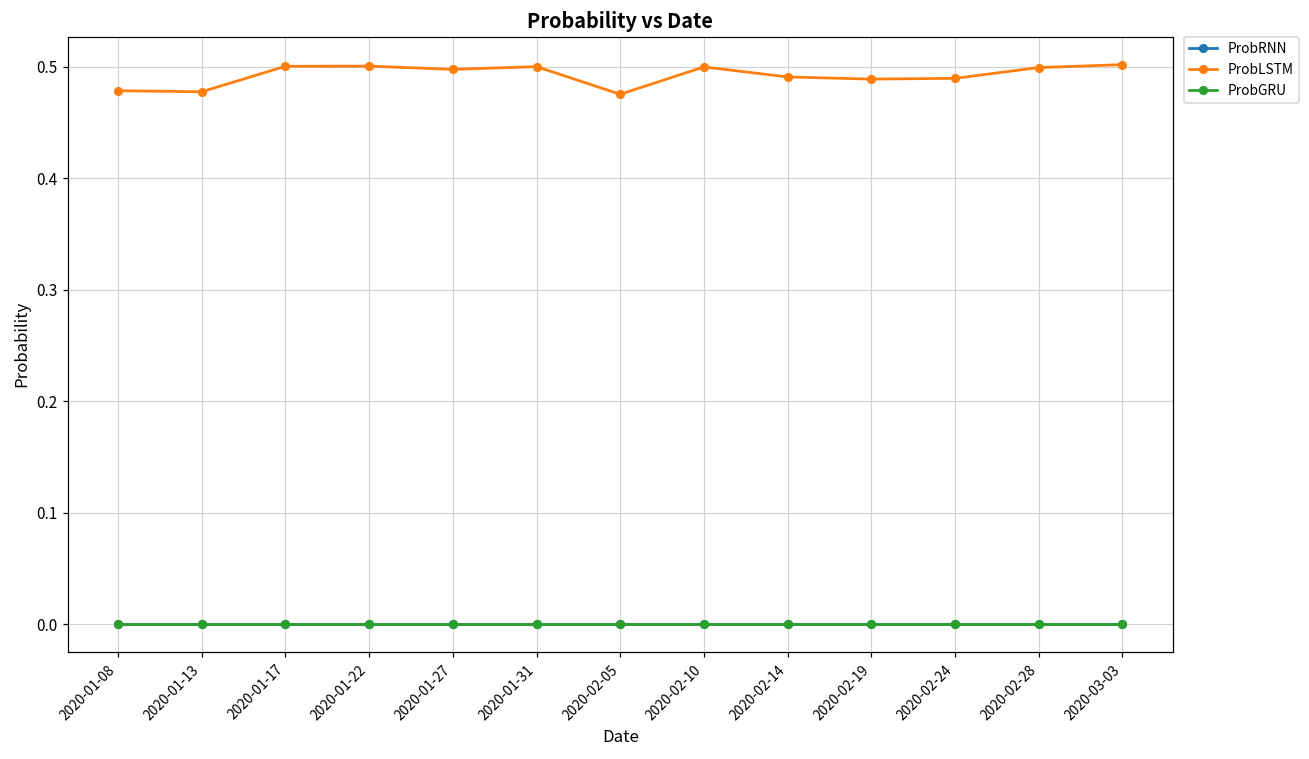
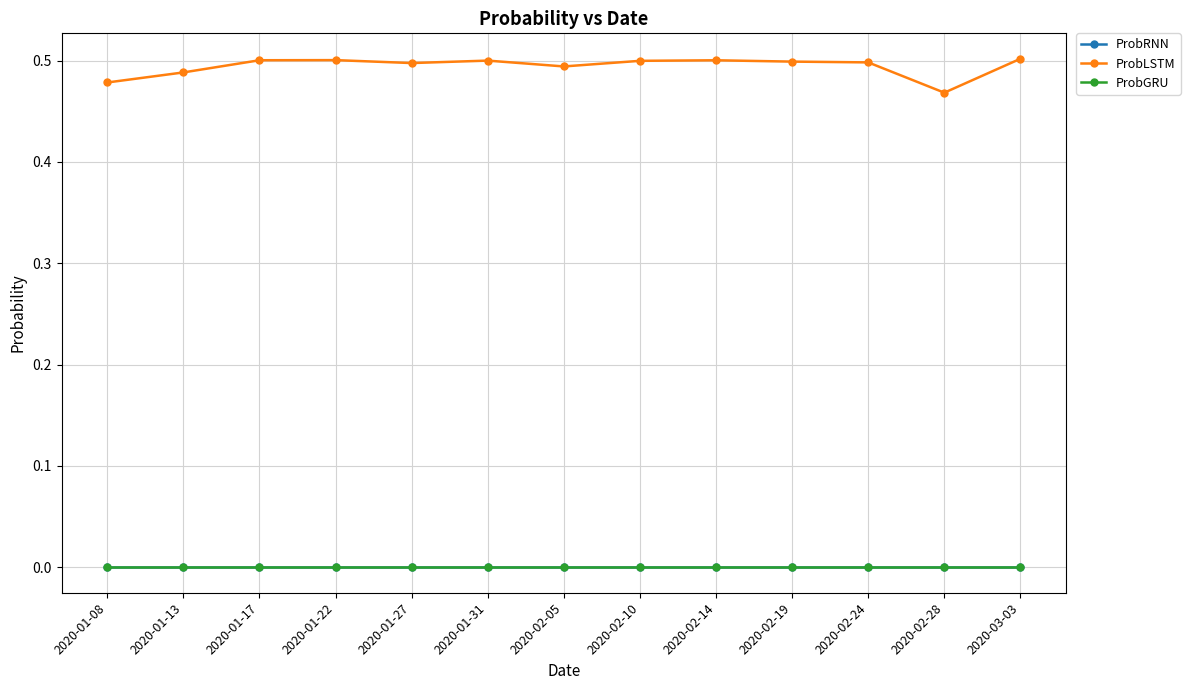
  {
    "ProbGRU": {
      "2020-01-08": 0.000,
      "2020-01-13": 0.000,
      "2020-01-17": 0.000,
      "2020-01-22": 0.000,
      "2020-01-27": 0.000,
      "2020-01-31": 0.000,
      "2020-02-05": 0.000,
      "2020-02-10": 0.000,
      "2020-02-14": 0.000,
      "2020-02-19": 0.000,
      "2020-02-24": 0.000,
      "2020-02-28": 0.000,
      "2020-03-03": 0.000
    },
    "ProbLSTM": {
      "2020-01-08": 0.478,
-     "2020-01-13": 0.477,
+     "2020-01-13": 0.488,
      "2020-01-17": 0.500,
      "2020-01-22": 0.500,
      "2020-01-27": 0.497,
      "2020-01-31": 0.500,
-     "2020-02-05": 0.475,
+     "2020-02-05": 0.494,
      "2020-02-10": 0.500,
-     "2020-02-14": 0.491,
-     "2020-02-19": 0.489,
-     "2020-02-24": 0.489,
-     "2020-02-28": 0.499,
+     "2020-02-14": 0.500,
+     "2020-02-19": 0.499,
+     "2020-02-24": 0.498,
+     "2020-02-28": 0.468,
      "2020-03-03": 0.502
    }
  }
